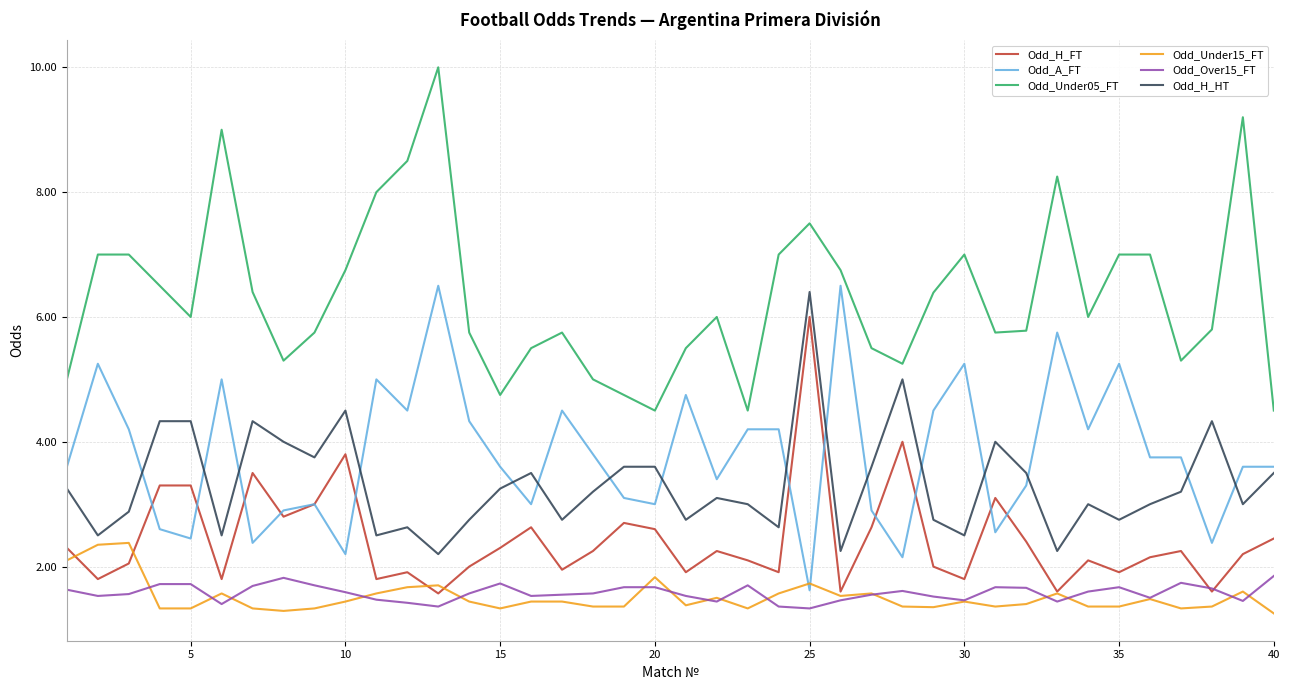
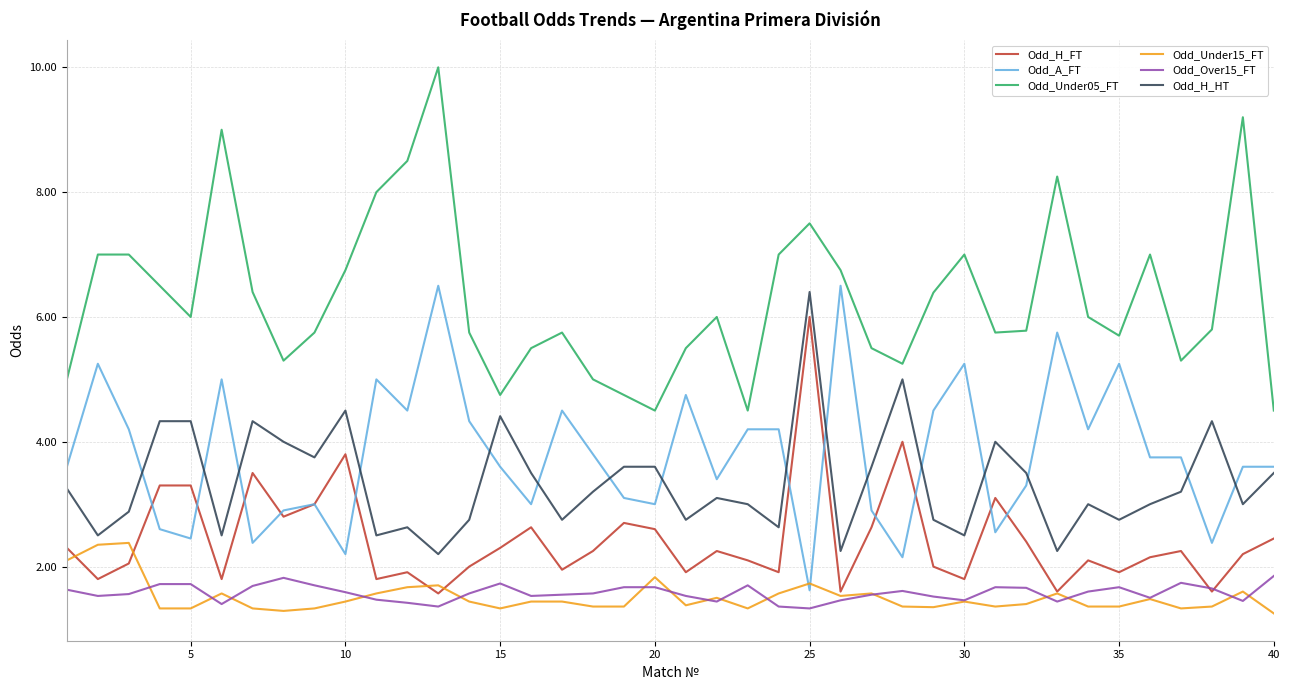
  {
    "Odd_H_FT": {
      "5": 3.3,
      "10": 3.8,
      "15": 2.3,
      "20": 2.6,
      "25": 6.0,
      "30": 1.8,
      "35": 1.9,
      "40": 2.5
    },
    "Odd_A_FT": {
      "5": 2.5,
      "10": 2.2,
      "15": 3.6,
      "20": 3.0,
      "25": 1.6,
      "30": 5.3,
      "35": 5.3,
      "40": 3.6
    },
    "Odd_Under05_FT": {
      "5": 6.0,
      "10": 6.8,
      "15": 4.8,
      "20": 4.5,
      "25": 7.5,
      "30": 7.0,
-     "35": 7.0,
+     "35": 5.7,
      "40": 4.5
    },
    "Odd_Under15_FT": {
      "5": 1.3,
      "10": 1.4,
      "15": 1.3,
      "20": 1.8,
      "25": 1.7,
      "35": 1.4,
      "40": 1.3
    },
    "Odd_Over15_FT": {
      "5": 1.7,
      "10": 1.6,
      "15": 1.7,
      "20": 1.7,
      "25": 1.3,
      "35": 1.7,
      "40": 1.9
    },
    "Odd_H_HT": {
      "5": 4.3,
      "10": 4.5,
-     "15": 3.3,
+     "15": 4.4,
      "20": 3.6,
      "25": 6.4,
      "30": 2.5,
      "35": 2.8,
      "40": 3.5
    }
  }
